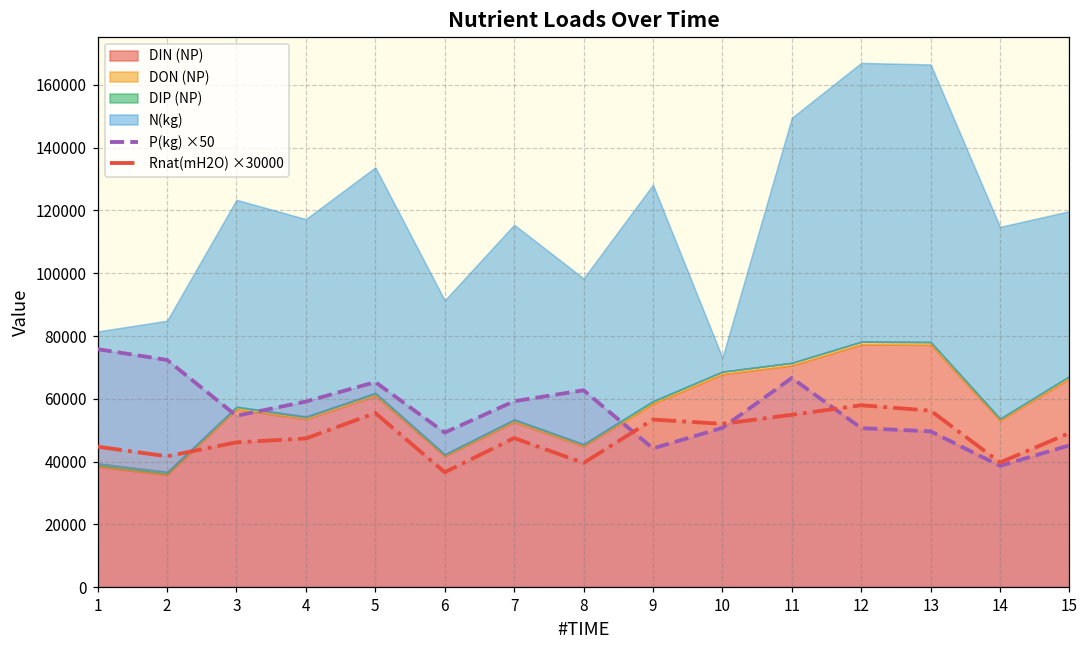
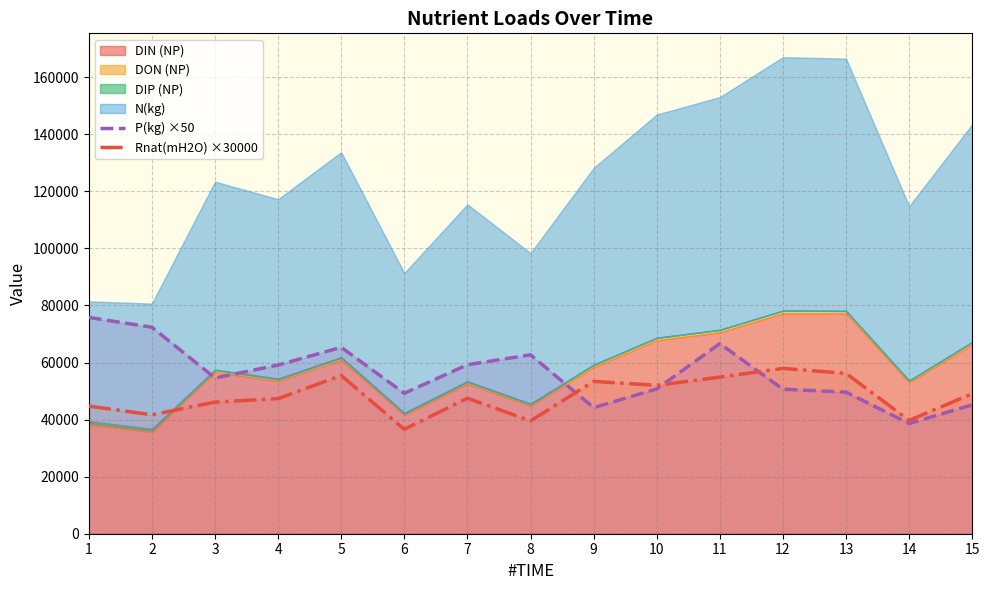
  {
    "N(kg)": {
      "1": 42000,
-     "2": 48000,
+     "2": 44000,
      "3": 66000,
      "4": 63000,
      "5": 72000,
      "6": 49000,
      "7": 62000,
      "8": 53000,
      "9": 69000,
-     "10": 4000,
-     "11": 78000,
+     "10": 78000,
+     "11": 82000,
      "12": 89000,
      "13": 88000,
      "14": 61000,
-     "15": 53000
+     "15": 76000
    },
    "P(kg) ×50": {
      "1": 76000,
      "2": 72000,
      "3": 55000,
      "4": 59000,
      "5": 65000,
      "6": 49000,
      "7": 59000,
      "8": 63000,
      "9": 44000,
      "10": 51000,
      "11": 67000,
      "12": 51000,
      "13": 50000,
      "14": 39000,
      "15": 45000
    }
  }
